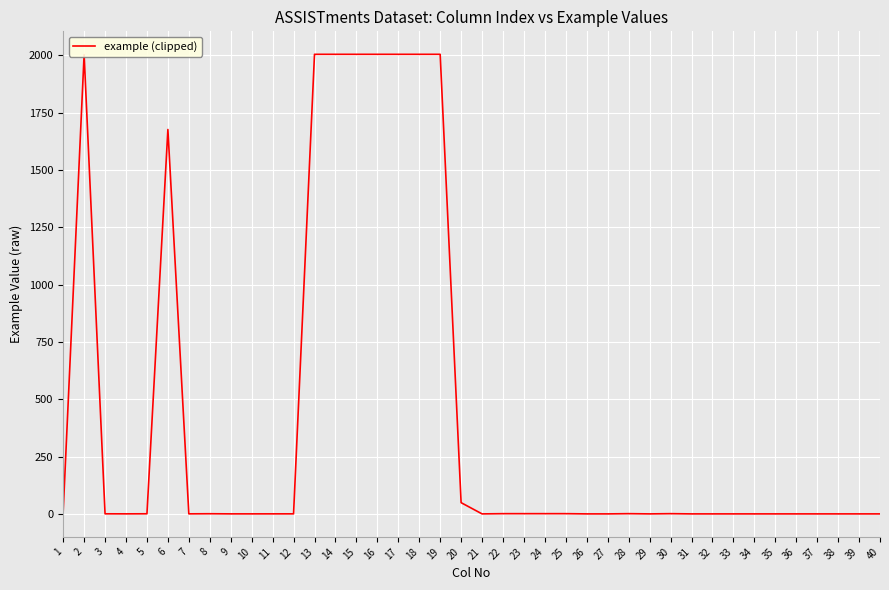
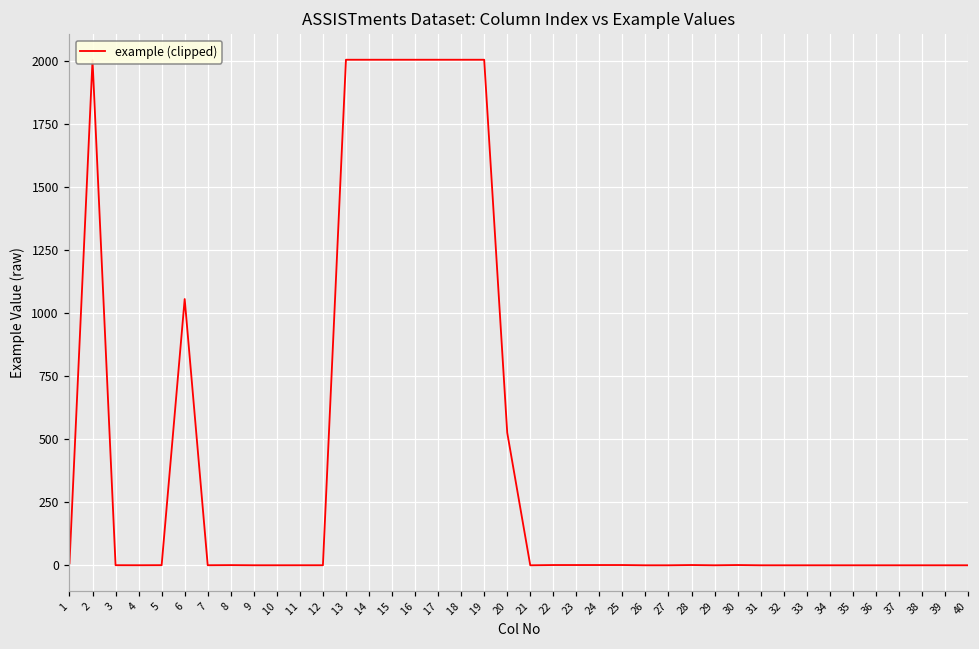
  {
    "1": 10,
    "3": 0,
    "4": 0,
    "5": 0,
-   "6": 1680,
+   "6": 1060,
    "7": 0,
    "8": 0,
    "9": 0,
    "10": 0,
    "11": 0,
    "12": 0,
    "13": 2010,
    "14": 2010,
    "15": 2010,
    "16": 2010,
    "17": 2010,
    "18": 2010,
    "19": 2010,
-   "20": 50,
+   "20": 530,
    "21": 0,
    "22": 0,
    "23": 0,
    "24": 0,
    "25": 0,
    "26": 0,
    "27": 0,
    "28": 0,
    "29": 0,
    "30": 0,
    "31": 0,
    "32": 0,
    "33": 0,
    "34": 0,
    "35": 0,
    "36": 0,
    "37": 0,
    "38": 0,
    "39": 0,
    "40": 0
  }
